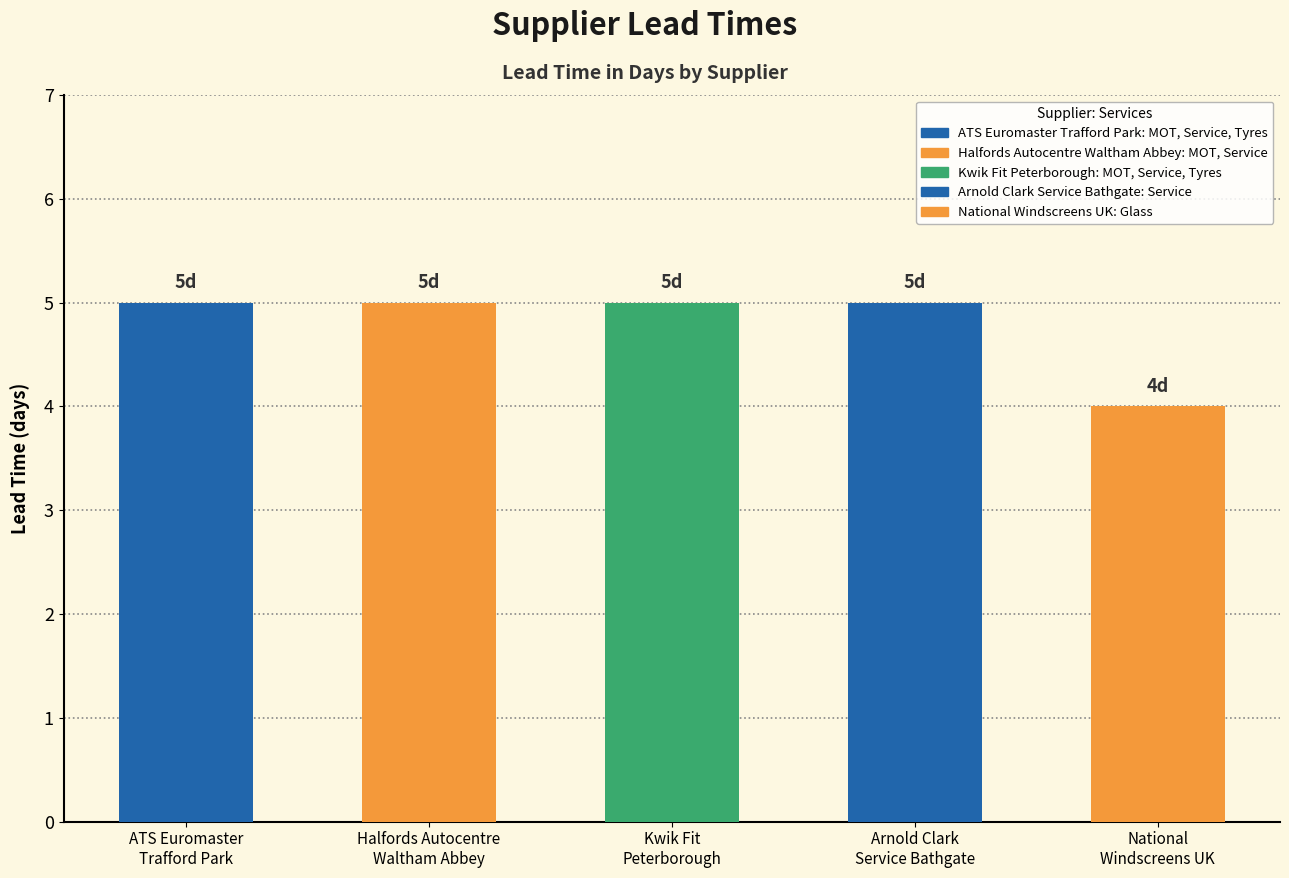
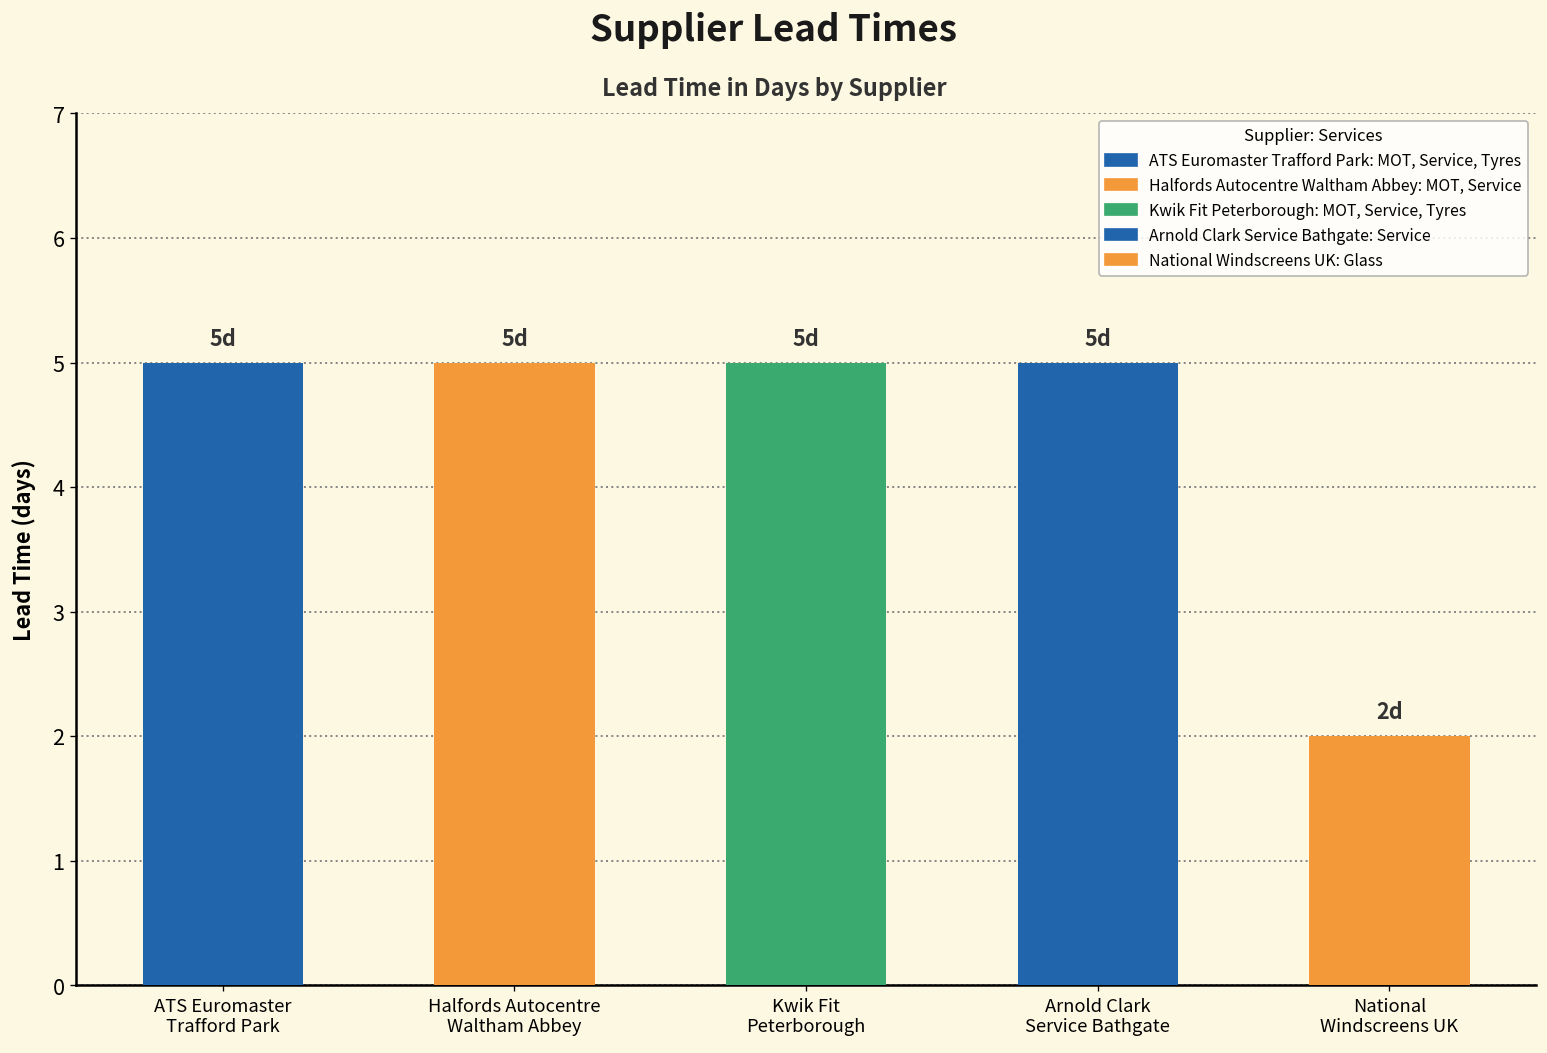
  {
    "ATS Euromaster Trafford Park": "5d",
    "Halfords Autocentre Waltham Abbey": "5d",
    "Kwik Fit Peterborough": "5d",
    "Arnold Clark Service Bathgate": "5d",
-   "National Windscreens UK": "4d"
+   "National Windscreens UK": "2d"
  }
